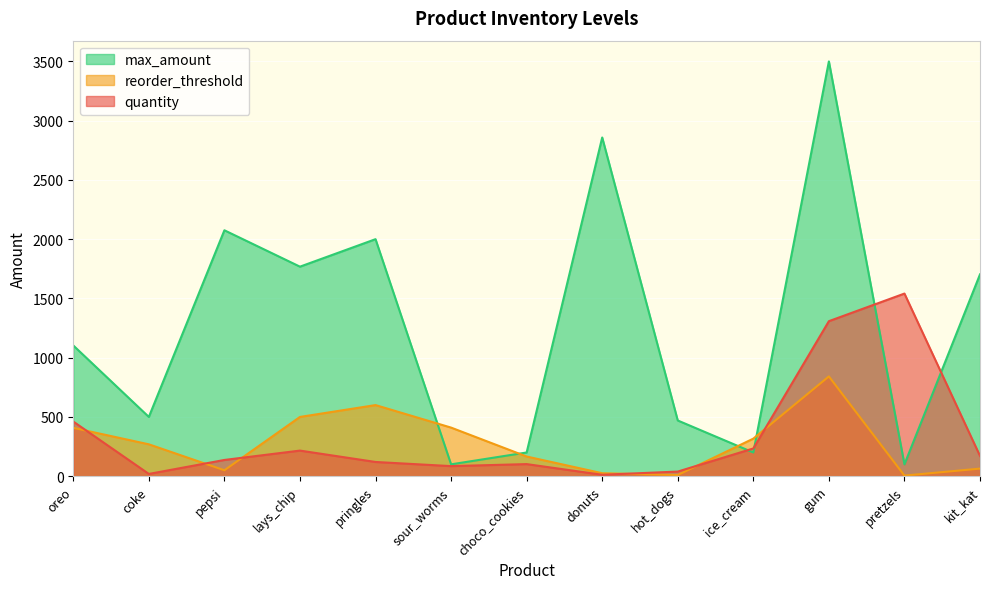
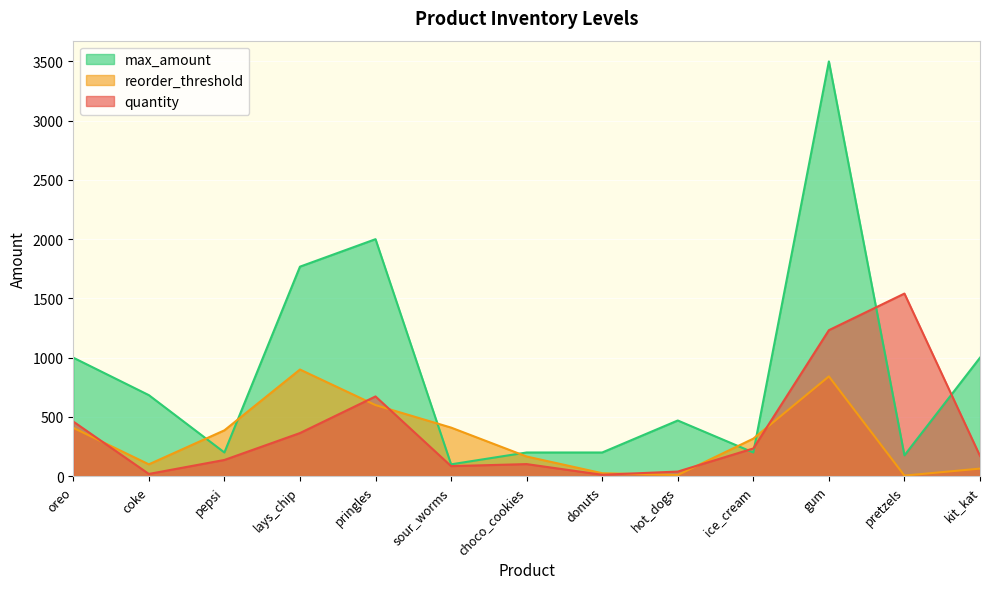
  {
    "max_amount": {
-     "oreo": 1100,
-     "coke": 500,
-     "pepsi": 2080,
+     "oreo": 1000,
+     "coke": 680,
+     "pepsi": 200,
      "lays_chip": 1770,
      "pringles": 2000,
      "choco_cookies": 200,
-     "donuts": 2860,
+     "donuts": 200,
      "hot_dogs": 470,
      "ice_cream": 200,
      "gum": 3500,
-     "pretzels": 100,
-     "kit_kat": 1700
+     "pretzels": 180,
+     "kit_kat": 1000
    },
    "reorder_threshold": {
      "oreo": 410,
-     "coke": 270,
-     "pepsi": 50,
-     "lays_chip": 500,
+     "coke": 100,
+     "pepsi": 390,
+     "lays_chip": 900,
      "pringles": 600,
      "sour_worms": 410,
      "choco_cookies": 170,
      "hot_dogs": 10,
      "ice_cream": 320,
      "gum": 840,
      "pretzels": 10,
      "kit_kat": 60
    },
    "quantity": {
      "oreo": 460,
      "coke": 20,
      "pepsi": 140,
-     "lays_chip": 220,
-     "pringles": 120,
+     "lays_chip": 360,
+     "pringles": 670,
      "choco_cookies": 100,
      "hot_dogs": 40,
      "ice_cream": 230,
-     "gum": 1310,
+     "gum": 1230,
      "pretzels": 1540,
      "kit_kat": 170
    }
  }
